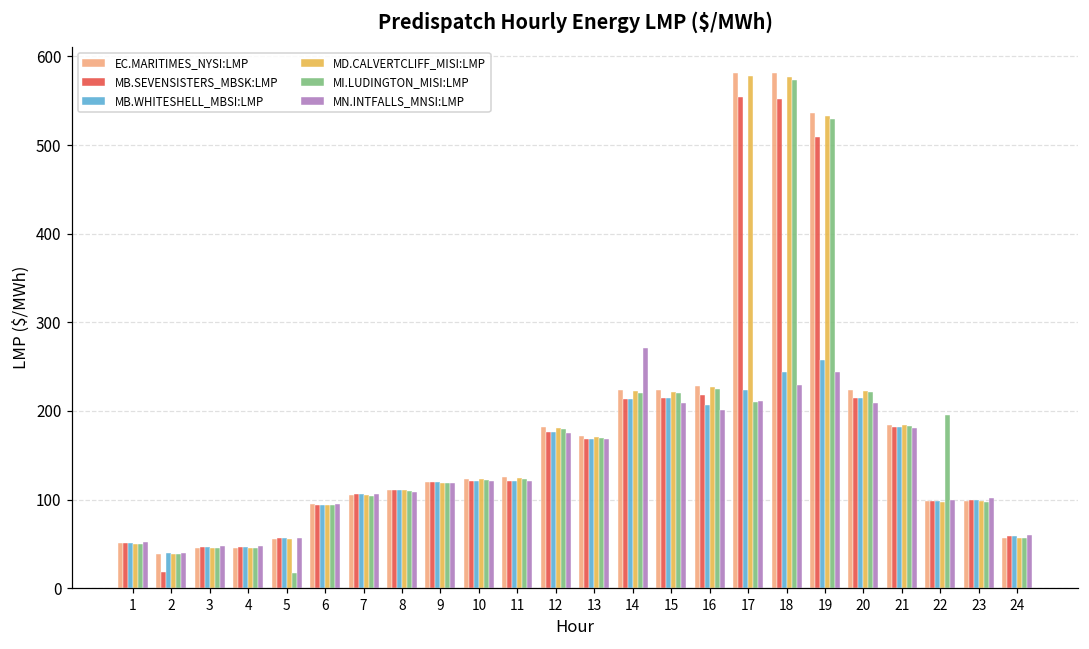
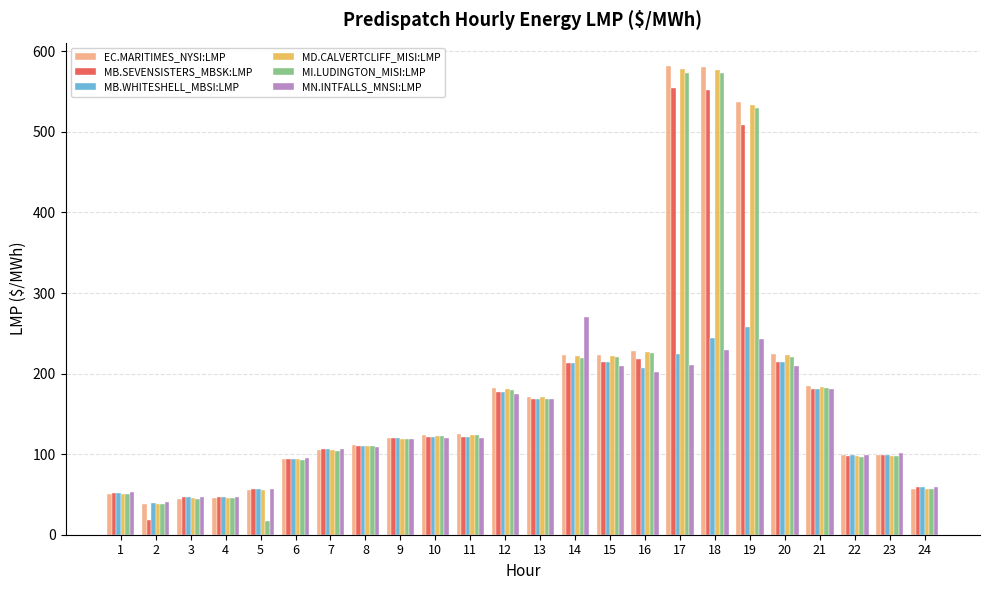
  {
    "MB.SEVENSISTERS_MBSK:LMP": {
      "1": 50,
      "2": 20,
      "3": 50,
      "4": 50,
      "5": 60,
      "6": 90,
      "7": 110,
      "8": 110,
      "9": 120,
      "10": 120,
      "11": 120,
      "12": 180,
      "13": 170,
      "14": 210,
      "15": 210,
      "16": 220,
      "17": 550,
      "18": 550,
      "19": 510,
      "20": 210,
      "21": 180,
      "22": 100,
      "23": 100,
      "24": 60
    },
    "MB.WHITESHELL_MBSI:LMP": {
      "1": 50,
      "2": 40,
      "3": 50,
      "4": 50,
      "5": 60,
      "6": 90,
      "7": 110,
      "8": 110,
      "9": 120,
      "10": 120,
      "11": 120,
      "12": 180,
      "13": 170,
      "14": 210,
      "15": 210,
      "16": 210,
      "17": 220,
      "18": 240,
      "19": 260,
      "20": 210,
      "21": 180,
      "22": 100,
      "23": 100,
      "24": 60
    },
    "MI.LUDINGTON_MISI:LMP": {
      "1": 50,
      "2": 40,
      "3": 40,
      "4": 50,
      "5": 20,
      "6": 90,
      "7": 100,
      "8": 110,
      "9": 120,
      "10": 120,
      "11": 120,
      "12": 180,
      "13": 170,
      "14": 220,
      "15": 220,
      "16": 220,
-     "17": 210,
+     "17": 570,
      "18": 570,
      "19": 530,
      "20": 220,
      "21": 180,
-     "22": 200,
+     "22": 100,
      "23": 100,
      "24": 60
    },
    "MN.INTFALLS_MNSI:LMP": {
      "1": 50,
      "2": 40,
      "3": 50,
      "4": 50,
      "5": 60,
      "6": 90,
      "7": 110,
      "8": 110,
      "9": 120,
      "10": 120,
      "11": 120,
      "12": 170,
      "13": 170,
      "14": 270,
      "15": 210,
      "16": 200,
      "17": 210,
      "18": 230,
      "19": 240,
      "20": 210,
      "21": 180,
      "22": 100,
      "23": 100,
      "24": 60
    }
  }
